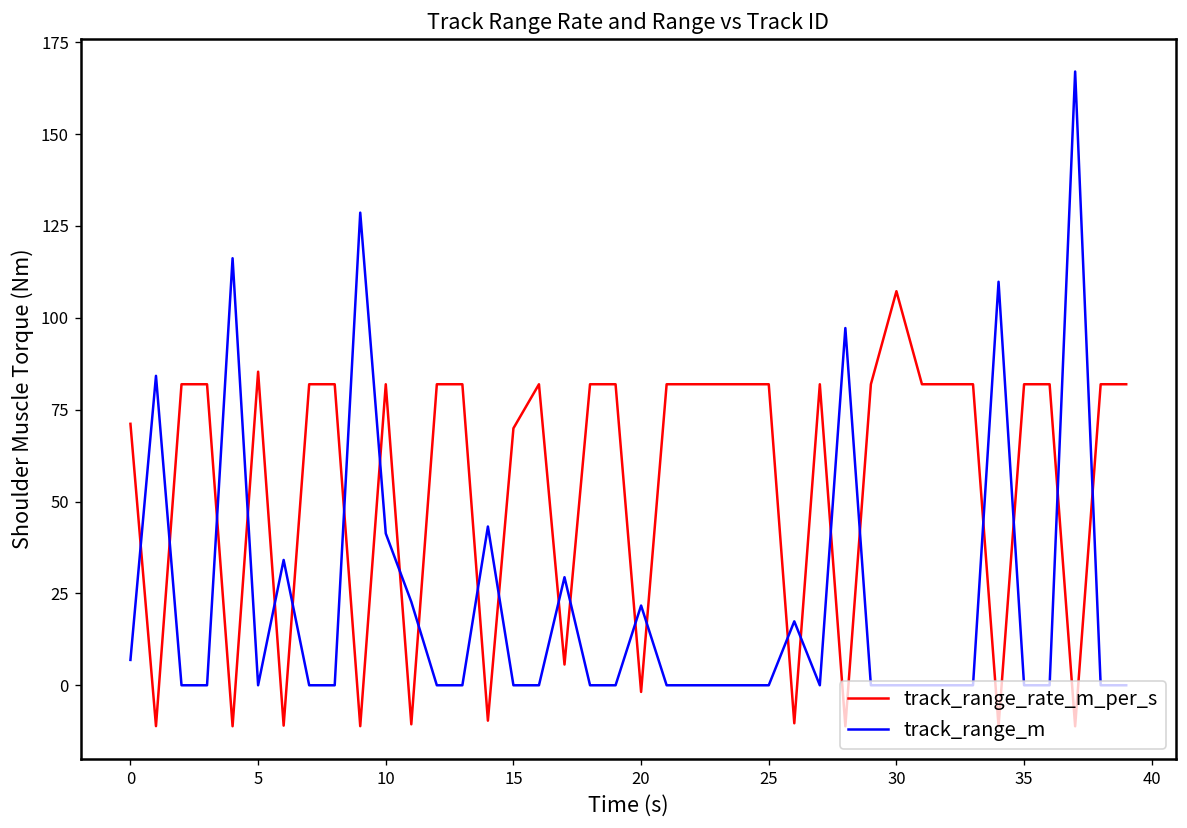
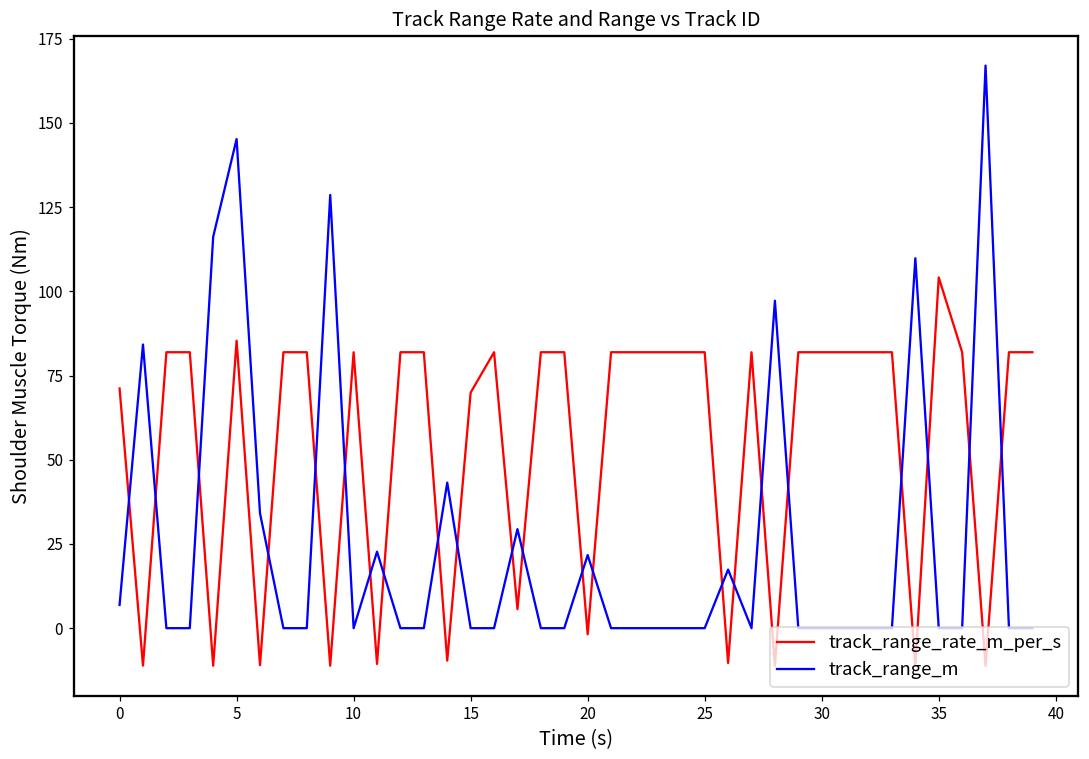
  {
    "track_range_rate_m_per_s": {
      "0": 71,
      "5": 85,
      "10": 82,
      "15": 70,
      "20": -2,
      "25": 82,
-     "30": 107,
-     "35": 82
+     "30": 82,
+     "35": 104
    },
    "track_range_m": {
      "0": 7,
-     "5": 0,
-     "10": 41,
+     "5": 145,
+     "10": 0,
      "15": 0,
      "20": 22,
      "25": 0
    }
  }
